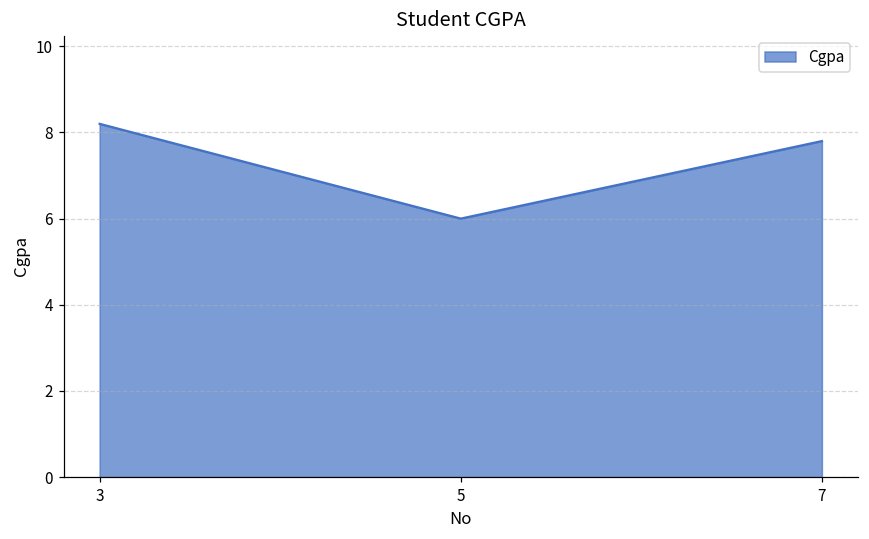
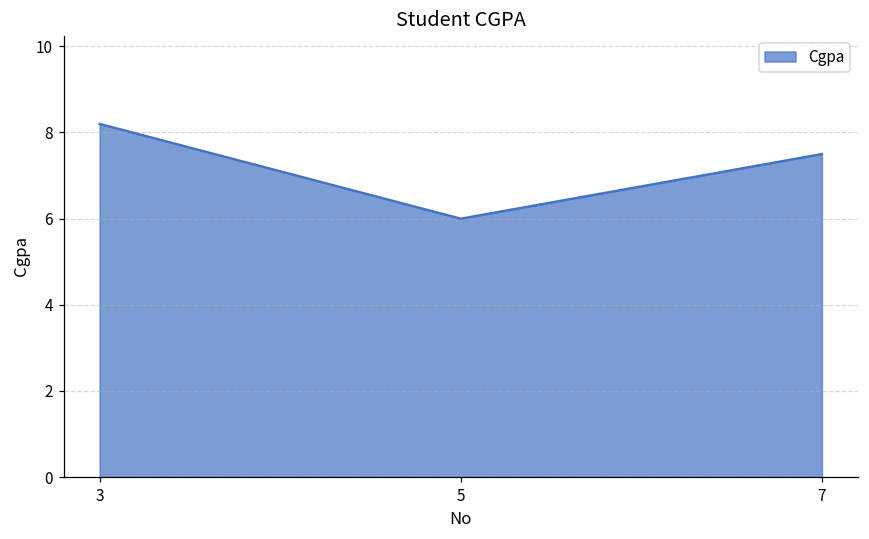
  {
    "3": 8.2,
    "5": 6.0,
-   "7": 7.8
+   "7": 7.5
  }
